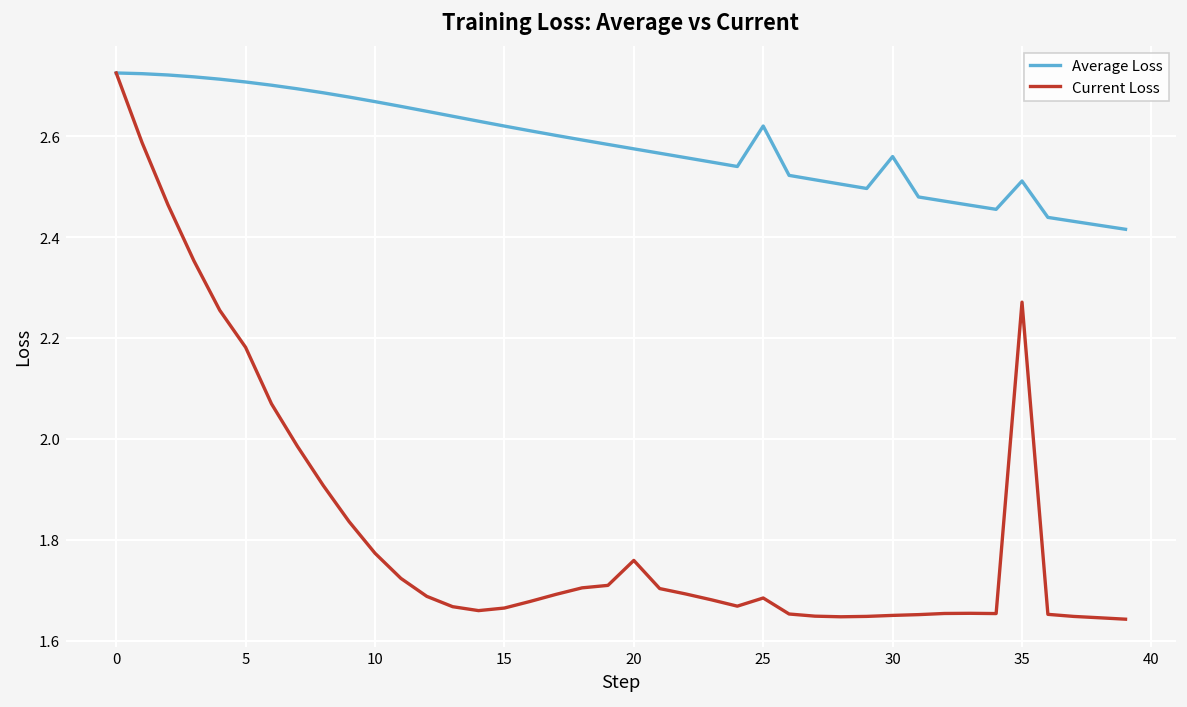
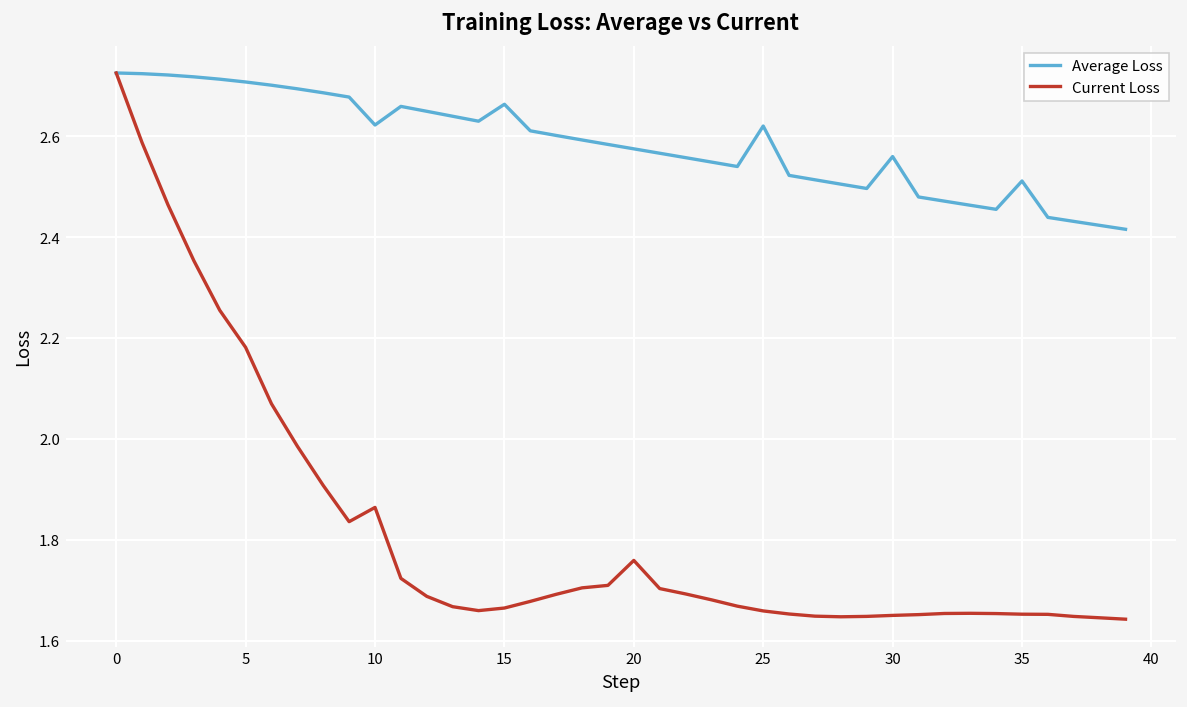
  {
    "Average Loss": {
      "5": 2.71,
-     "10": 2.67,
-     "15": 2.62,
+     "10": 2.62,
+     "15": 2.66,
      "20": 2.57,
      "25": 2.62,
      "30": 2.56,
      "35": 2.51
    },
    "Current Loss": {
      "5": 2.18,
-     "10": 1.77,
+     "10": 1.86,
      "15": 1.66,
      "20": 1.76,
-     "25": 1.68,
+     "25": 1.66,
      "30": 1.65,
-     "35": 2.27
+     "35": 1.65
    }
  }
